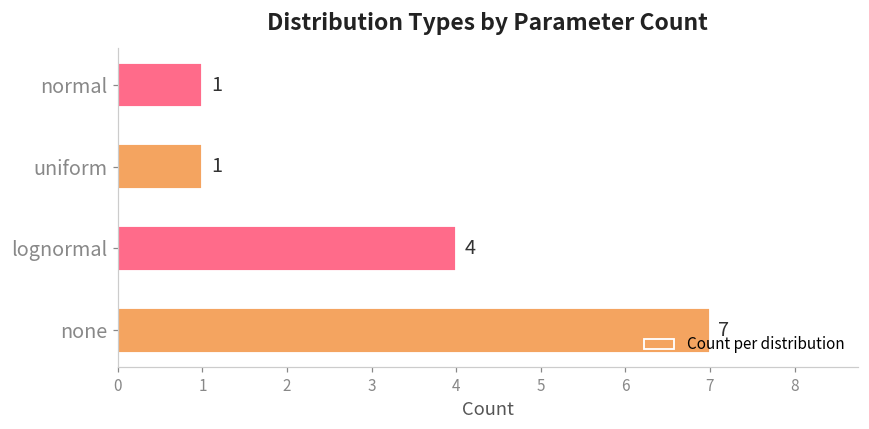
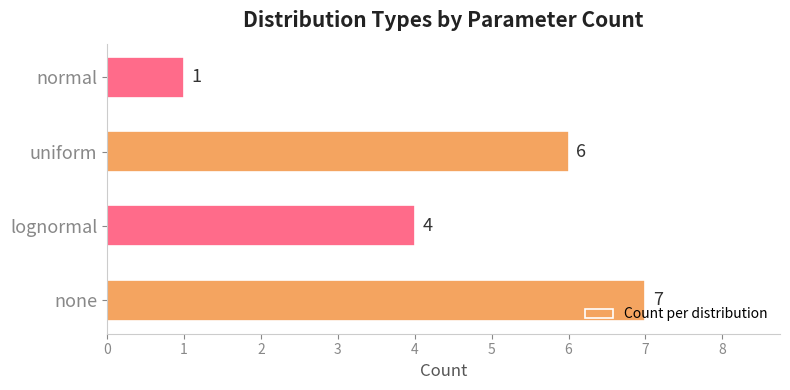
  {
    "normal": 1,
-   "uniform": 1,
+   "uniform": 6,
    "lognormal": 4,
    "none": 7
  }
